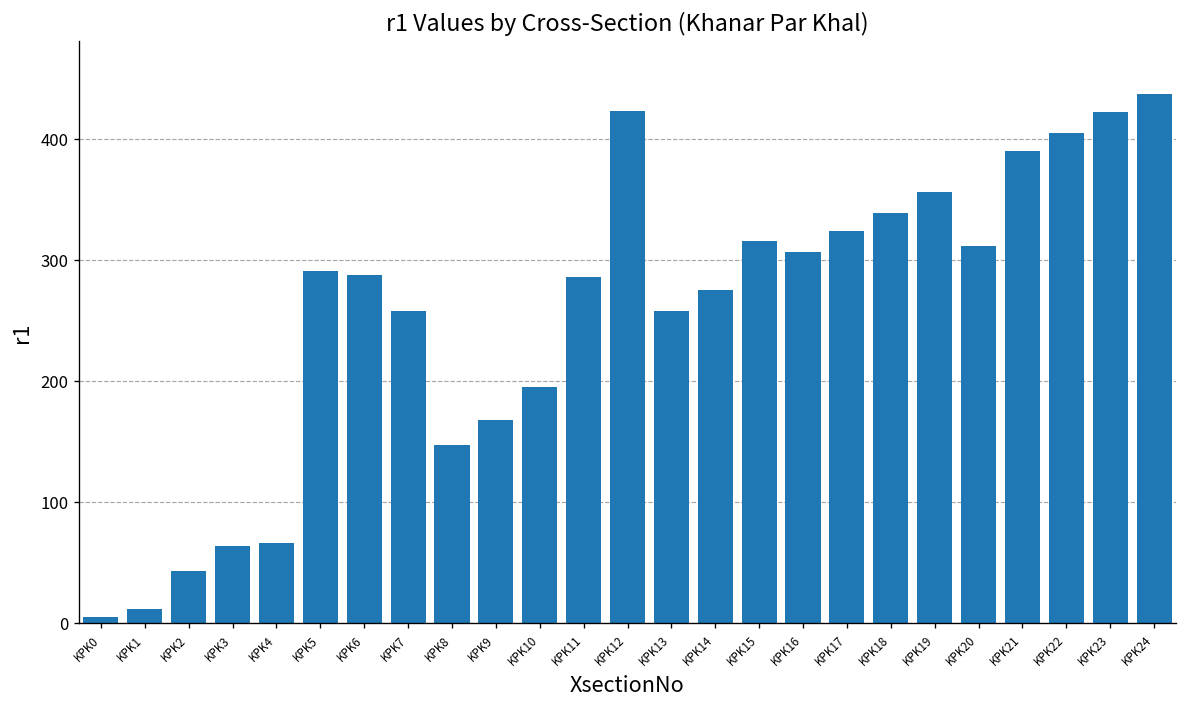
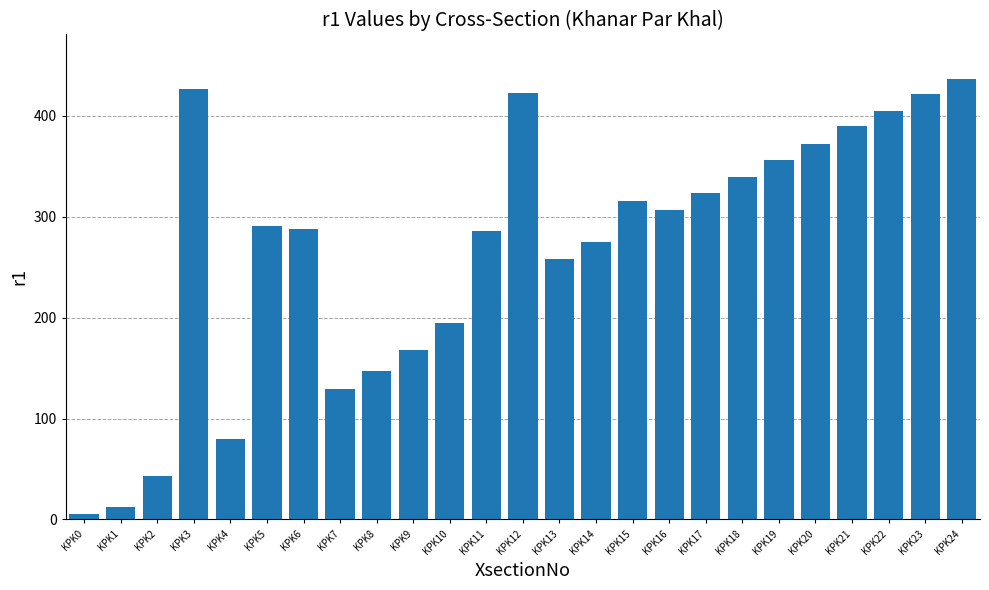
  {
    "KPK0": 5,
    "KPK1": 12,
    "KPK2": 43,
-   "KPK3": 64,
-   "KPK4": 66,
+   "KPK3": 427,
+   "KPK4": 80,
    "KPK5": 291,
    "KPK6": 288,
-   "KPK7": 258,
+   "KPK7": 129,
    "KPK8": 147,
    "KPK9": 168,
    "KPK10": 195,
    "KPK11": 286,
    "KPK12": 423,
    "KPK13": 258,
    "KPK14": 275,
    "KPK15": 316,
    "KPK16": 307,
    "KPK17": 324,
    "KPK18": 339,
    "KPK19": 356,
-   "KPK20": 312,
+   "KPK20": 372,
    "KPK21": 390,
    "KPK22": 405,
    "KPK23": 422,
    "KPK24": 437
  }
